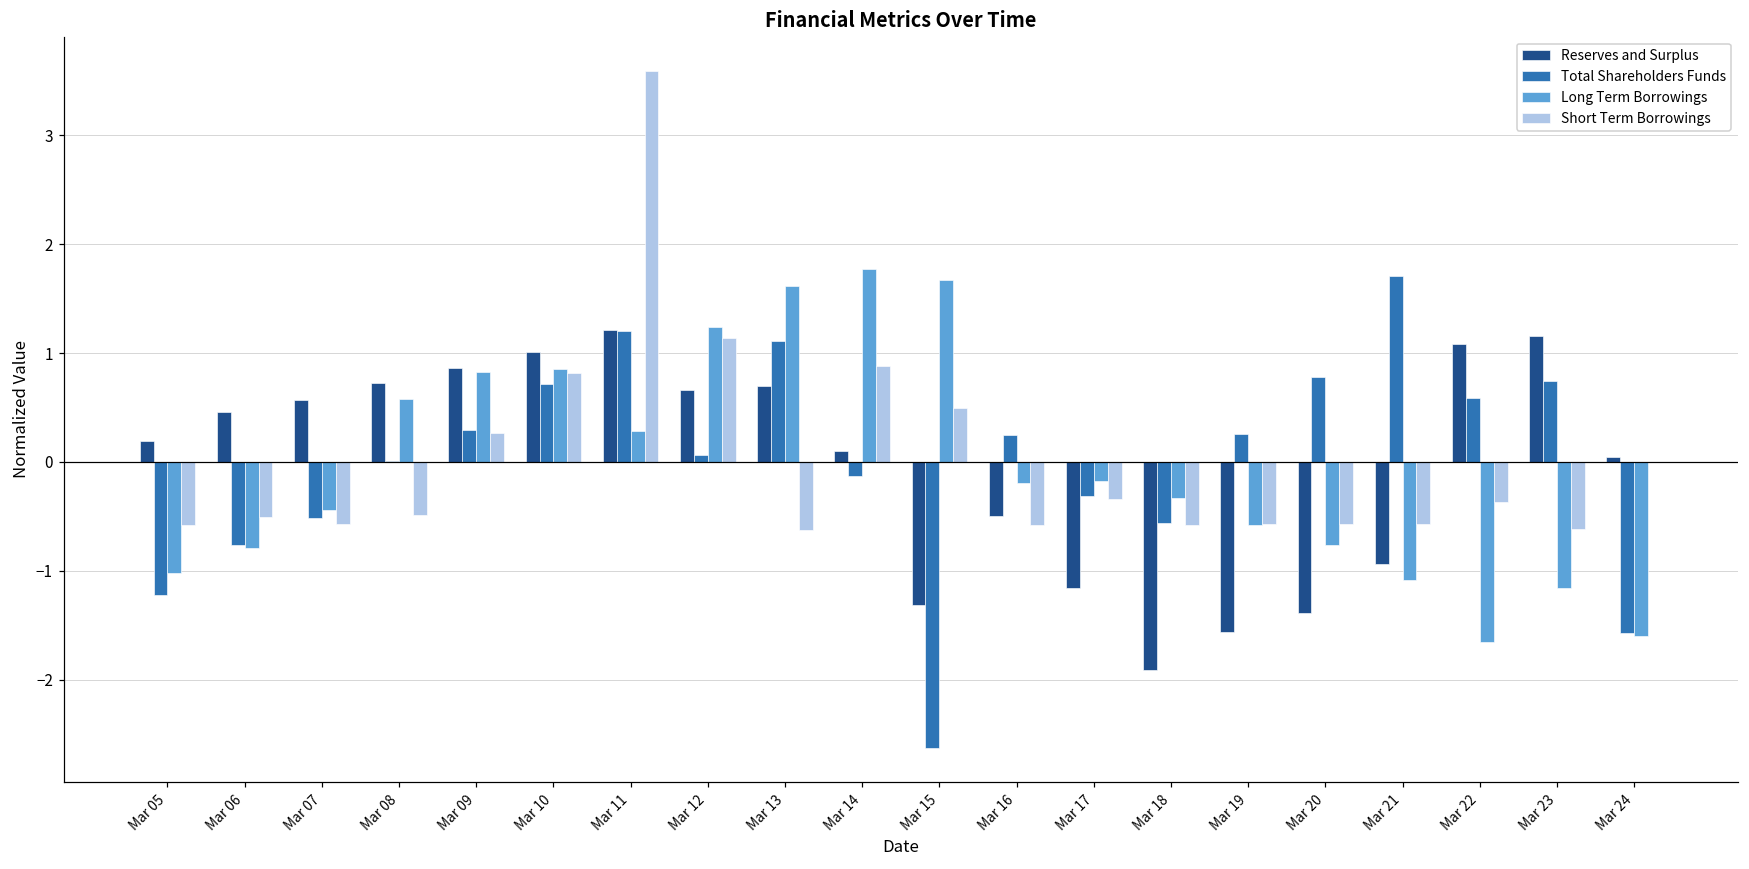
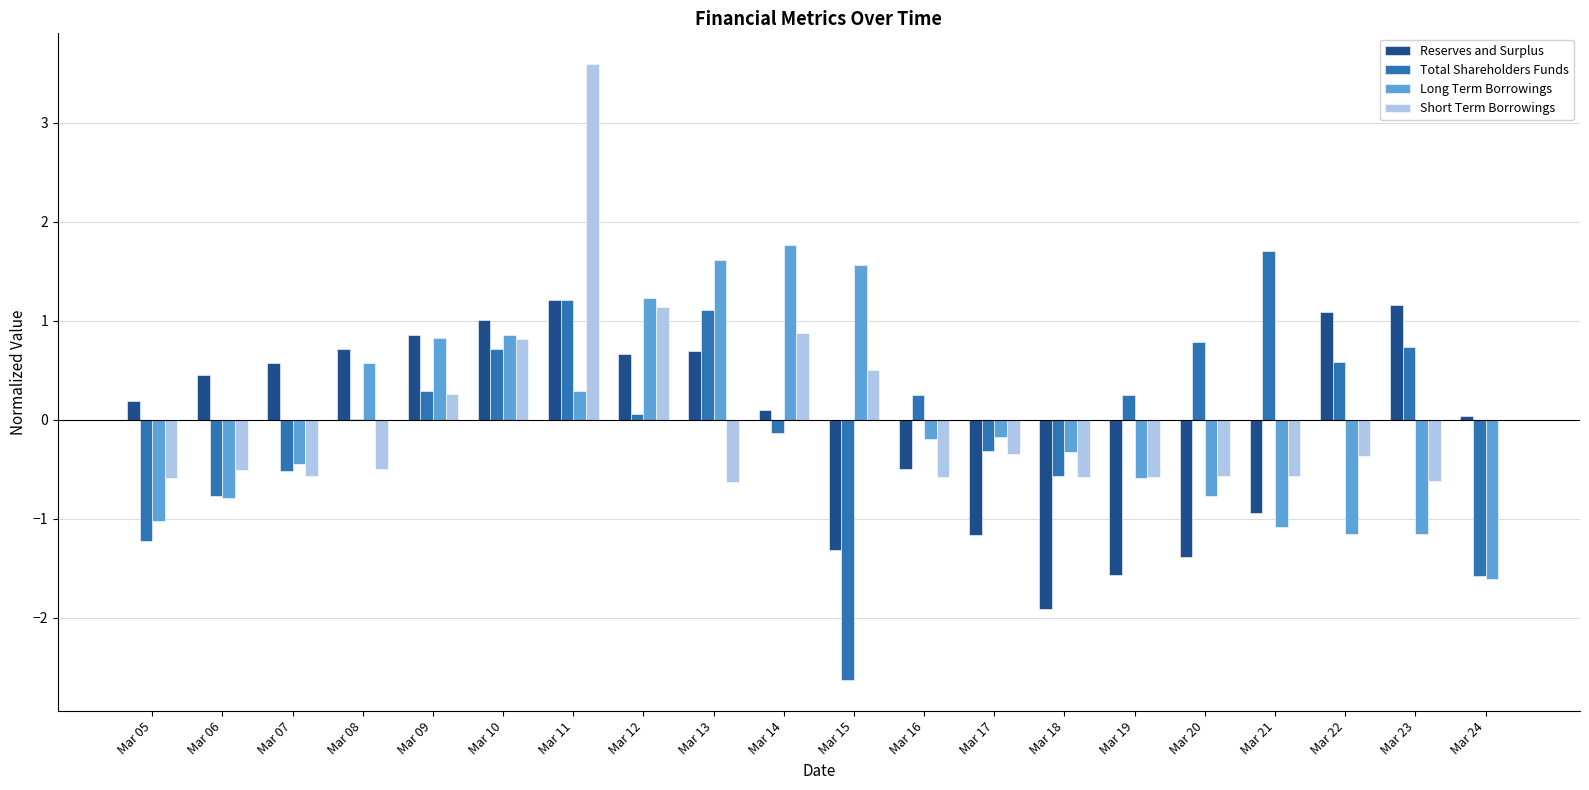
  {
    "Long Term Borrowings": {
      "Mar 05": -1.0,
      "Mar 06": -0.8,
      "Mar 07": -0.4,
      "Mar 08": 0.6,
      "Mar 09": 0.8,
      "Mar 10": 0.9,
      "Mar 11": 0.3,
      "Mar 12": 1.2,
      "Mar 13": 1.6,
      "Mar 14": 1.8,
-     "Mar 15": 1.7,
+     "Mar 15": 1.6,
      "Mar 16": -0.2,
      "Mar 17": -0.2,
      "Mar 18": -0.3,
      "Mar 19": -0.6,
      "Mar 20": -0.8,
      "Mar 21": -1.1,
-     "Mar 22": -1.7,
+     "Mar 22": -1.1,
      "Mar 23": -1.2,
      "Mar 24": -1.6
    },
    "Short Term Borrowings": {
      "Mar 05": -0.6,
      "Mar 06": -0.5,
      "Mar 07": -0.6,
      "Mar 08": -0.5,
      "Mar 09": 0.3,
      "Mar 10": 0.8,
      "Mar 11": 3.6,
      "Mar 12": 1.1,
      "Mar 13": -0.6,
      "Mar 14": 0.9,
      "Mar 15": 0.5,
      "Mar 16": -0.6,
      "Mar 17": -0.3,
      "Mar 18": -0.6,
      "Mar 19": -0.6,
      "Mar 20": -0.6,
      "Mar 21": -0.6,
      "Mar 22": -0.4,
      "Mar 23": -0.6,
      "Mar 24": 0.0
    }
  }
